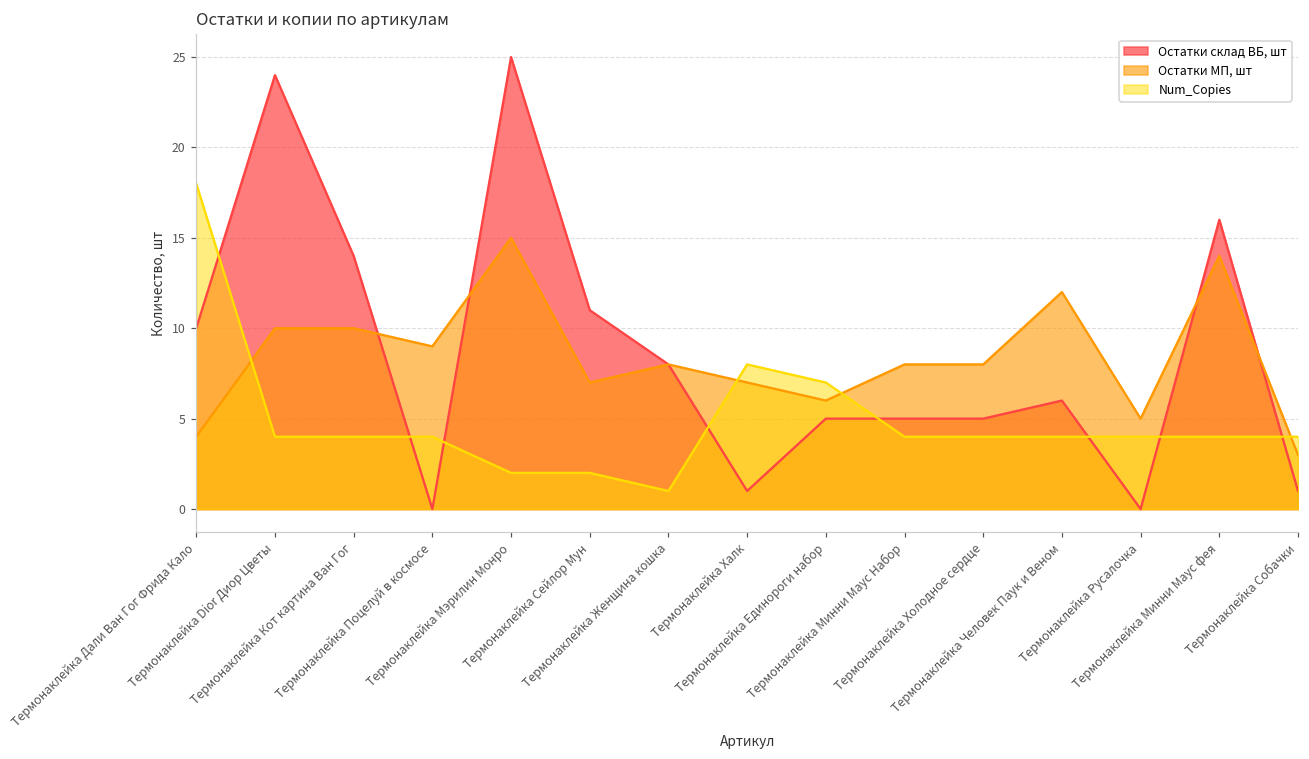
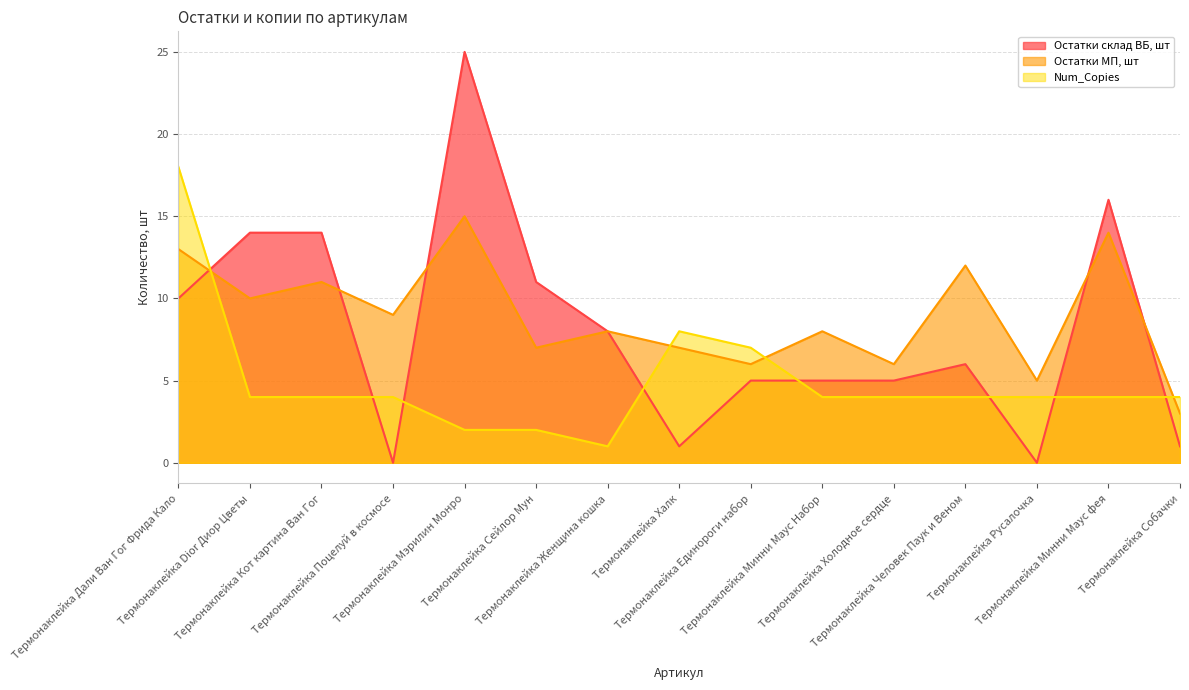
  {
    "Остатки склад ВБ, шт": {
      "Термонаклейка Дали Ван Гог Фрида Кало": 10,
-     "Термонаклейка Dior Диор Цветы": 24,
+     "Термонаклейка Dior Диор Цветы": 14,
      "Термонаклейка Кот картина Ван Гог": 14,
      "Термонаклейка Поцелуй в космосе": 0,
      "Термонаклейка Мэрилин Монро": 25,
      "Термонаклейка Сейлор Мун": 11,
      "Термонаклейка Халк": 1,
      "Термонаклейка Единороги набор": 5,
      "Термонаклейка Минни Маус Набор": 5,
      "Термонаклейка Холодное сердце": 5,
      "Термонаклейка Человек Паук и Веном": 6,
      "Термонаклейка Русалочка": 0,
      "Термонаклейка Минни Маус фея": 16,
      "Термонаклейка Собачки": 1
    },
    "Остатки МП, шт": {
-     "Термонаклейка Дали Ван Гог Фрида Кало": 4,
+     "Термонаклейка Дали Ван Гог Фрида Кало": 13,
      "Термонаклейка Dior Диор Цветы": 10,
-     "Термонаклейка Кот картина Ван Гог": 10,
+     "Термонаклейка Кот картина Ван Гог": 11,
      "Термонаклейка Поцелуй в космосе": 9,
      "Термонаклейка Мэрилин Монро": 15,
      "Термонаклейка Сейлор Мун": 7,
      "Термонаклейка Халк": 7,
      "Термонаклейка Единороги набор": 6,
      "Термонаклейка Минни Маус Набор": 8,
-     "Термонаклейка Холодное сердце": 8,
+     "Термонаклейка Холодное сердце": 6,
      "Термонаклейка Человек Паук и Веном": 12,
      "Термонаклейка Русалочка": 5,
      "Термонаклейка Минни Маус фея": 14,
      "Термонаклейка Собачки": 3
    },
    "Num_Copies": {
      "Термонаклейка Дали Ван Гог Фрида Кало": 18,
      "Термонаклейка Dior Диор Цветы": 4,
      "Термонаклейка Кот картина Ван Гог": 4,
      "Термонаклейка Поцелуй в космосе": 4,
      "Термонаклейка Мэрилин Монро": 2,
      "Термонаклейка Сейлор Мун": 2,
      "Термонаклейка Женщина кошка": 1,
      "Термонаклейка Халк": 8,
      "Термонаклейка Единороги набор": 7,
      "Термонаклейка Минни Маус Набор": 4,
      "Термонаклейка Холодное сердце": 4,
      "Термонаклейка Человек Паук и Веном": 4,
      "Термонаклейка Русалочка": 4,
      "Термонаклейка Минни Маус фея": 4,
      "Термонаклейка Собачки": 4
    }
  }
